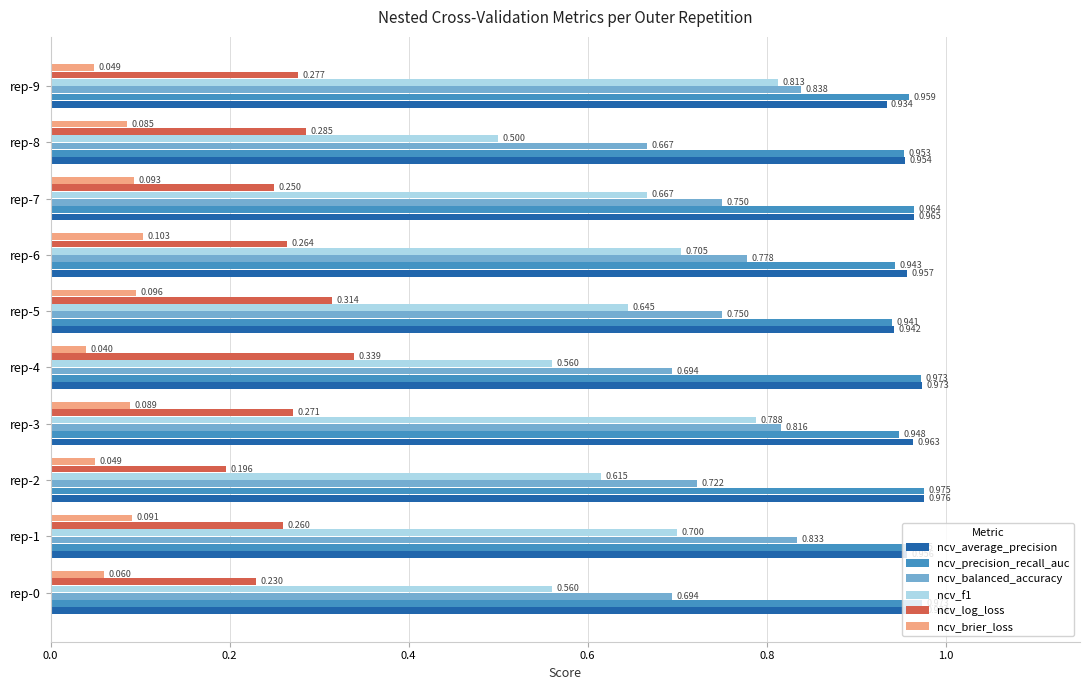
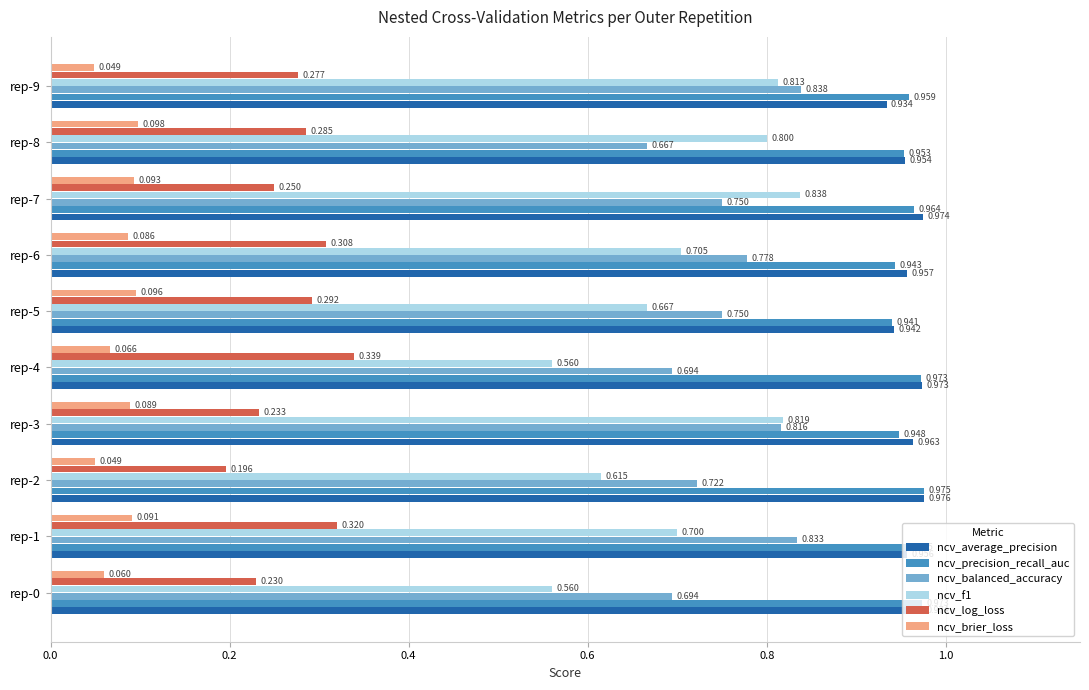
  {
    "ncv_average_precision": {
      "rep-9": 0.934,
-     "rep-7": 0.965,
+     "rep-7": 0.974,
      "rep-6": 0.957,
      "rep-3": 0.963
    },
    "ncv_f1": {
      "rep-9": 0.813,
-     "rep-8": 0.500,
-     "rep-7": 0.667,
+     "rep-8": 0.800,
+     "rep-7": 0.838,
      "rep-6": 0.705,
-     "rep-5": 0.645,
+     "rep-5": 0.667,
      "rep-4": 0.560,
-     "rep-3": 0.788,
+     "rep-3": 0.819,
      "rep-2": 0.615,
      "rep-1": 0.700,
      "rep-0": 0.560
    },
    "ncv_log_loss": {
      "rep-9": 0.277,
      "rep-8": 0.285,
      "rep-7": 0.250,
-     "rep-6": 0.264,
-     "rep-5": 0.314,
+     "rep-6": 0.308,
+     "rep-5": 0.292,
      "rep-4": 0.339,
-     "rep-3": 0.271,
+     "rep-3": 0.233,
      "rep-2": 0.196,
-     "rep-1": 0.260,
+     "rep-1": 0.320,
      "rep-0": 0.230
    },
    "ncv_brier_loss": {
      "rep-9": 0.049,
-     "rep-8": 0.085,
+     "rep-8": 0.098,
      "rep-7": 0.093,
-     "rep-6": 0.103,
+     "rep-6": 0.086,
      "rep-5": 0.096,
-     "rep-4": 0.040,
+     "rep-4": 0.066,
      "rep-3": 0.089,
      "rep-2": 0.049,
      "rep-1": 0.091,
      "rep-0": 0.060
    }
  }
